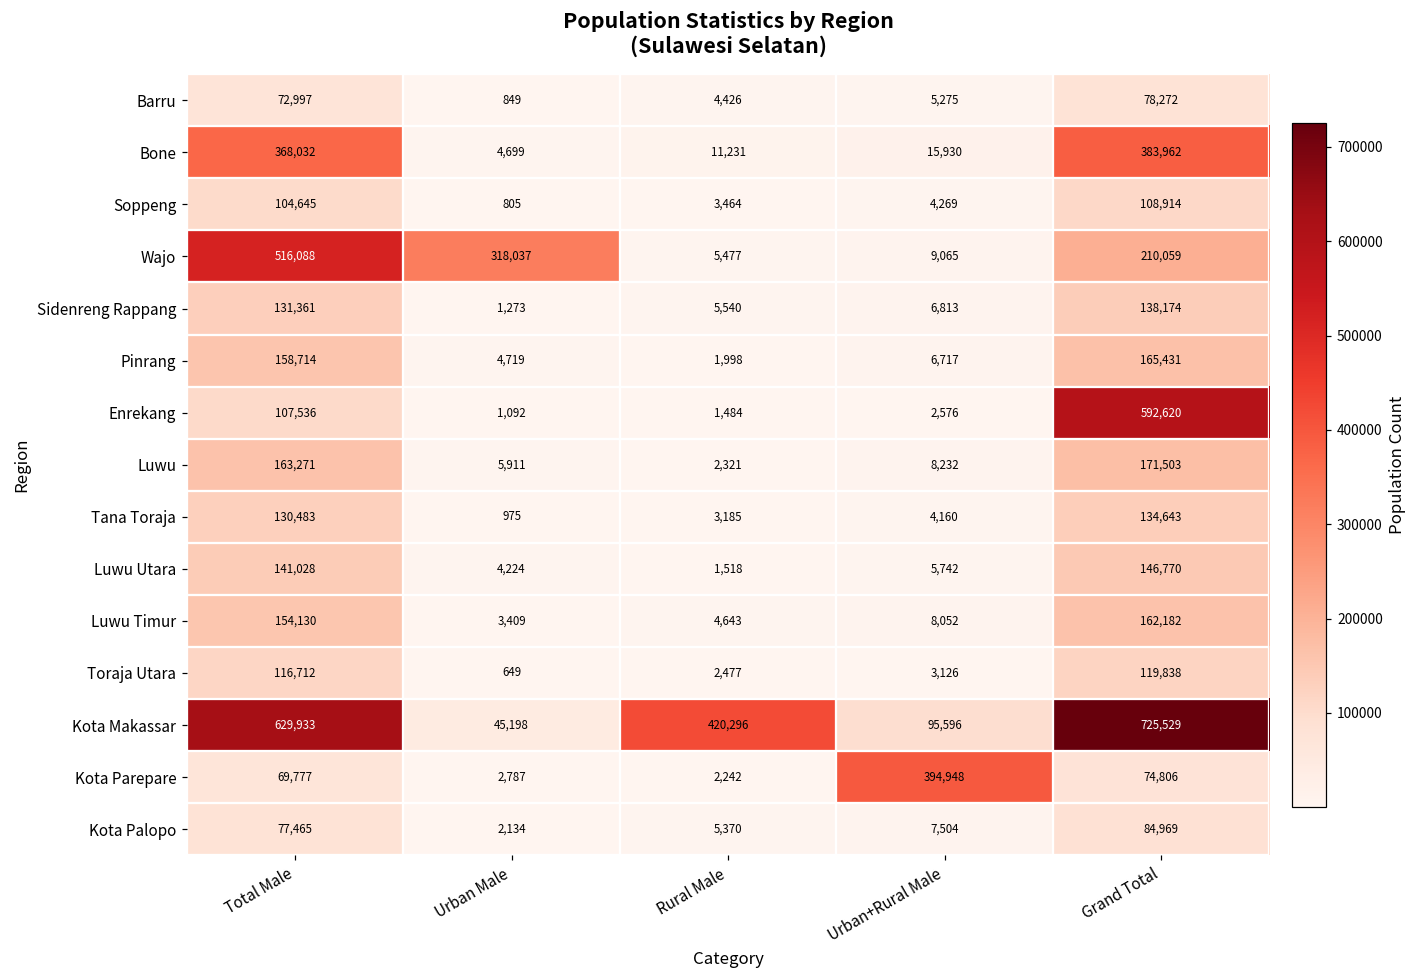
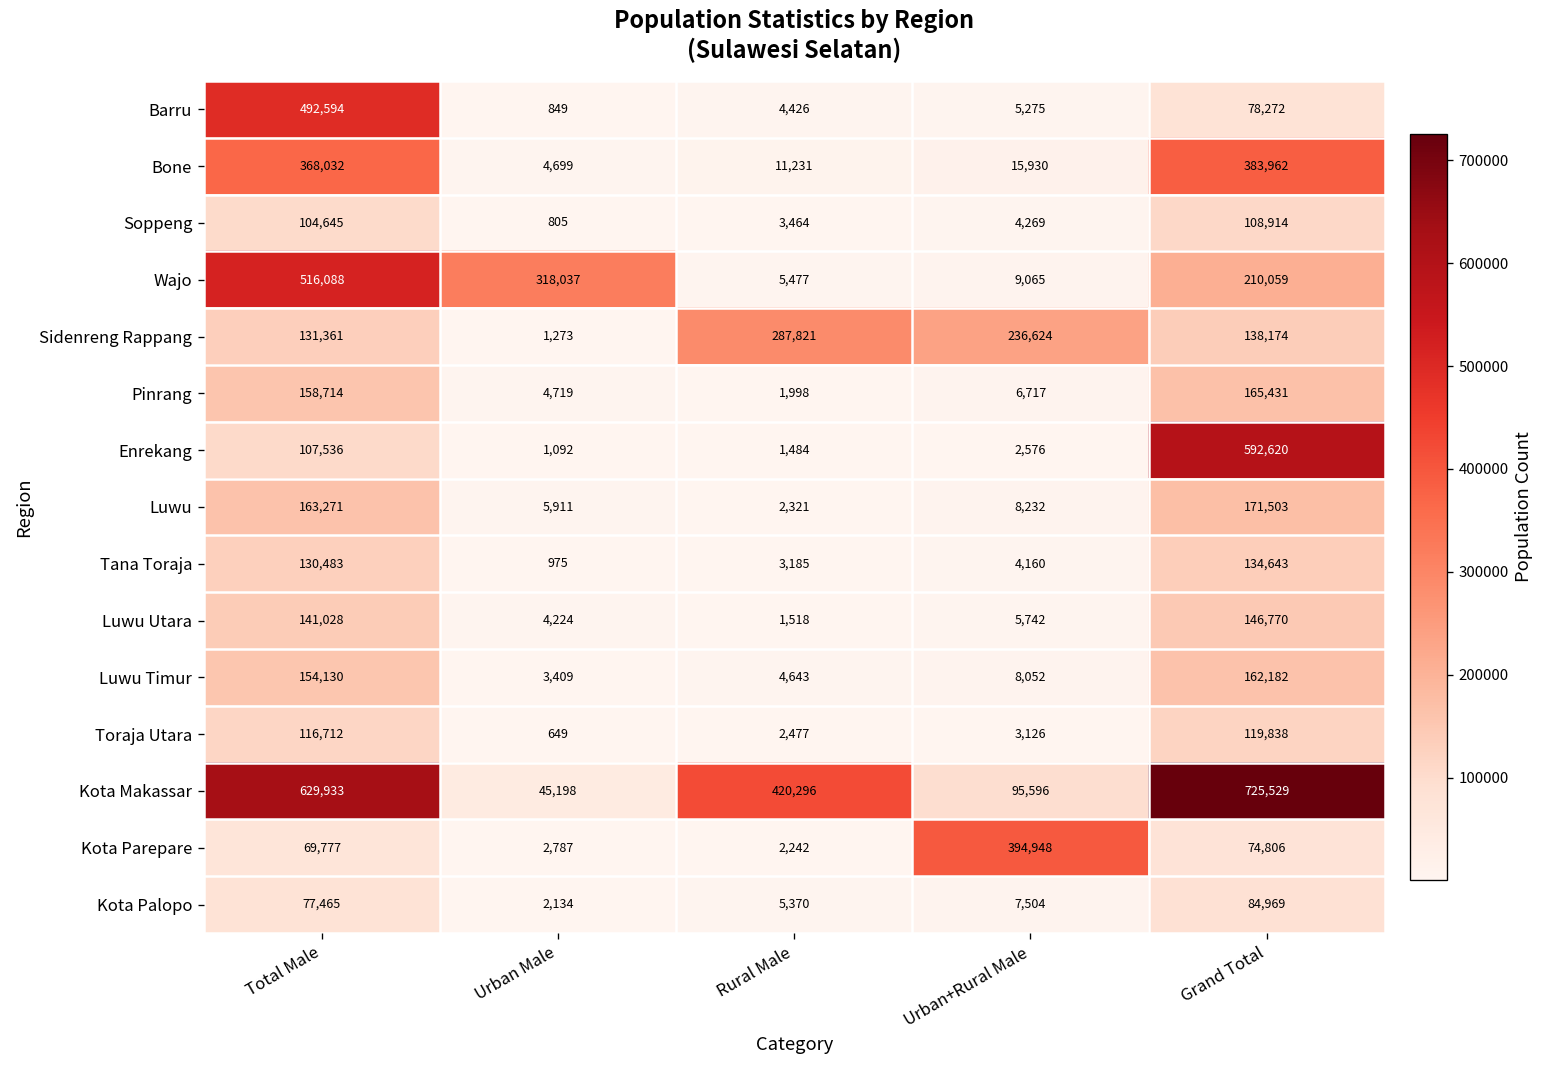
  {
    "Barru": {
-     "Total Male": "72,997",
+     "Total Male": "492,594",
      "Urban Male": "849",
      "Rural Male": "4,426",
      "Urban+Rural Male": "5,275",
      "Grand Total": "78,272"
    },
    "Bone": {
      "Total Male": "368,032",
      "Urban Male": "4,699",
      "Rural Male": "11,231",
      "Urban+Rural Male": "15,930",
      "Grand Total": "383,962"
    },
    "Soppeng": {
      "Total Male": "104,645",
      "Urban Male": "805",
      "Rural Male": "3,464",
      "Urban+Rural Male": "4,269",
      "Grand Total": "108,914"
    },
    "Wajo": {
      "Total Male": "516,088",
      "Urban Male": "318,037",
      "Rural Male": "5,477",
      "Urban+Rural Male": "9,065",
      "Grand Total": "210,059"
    },
    "Sidenreng Rappang": {
      "Total Male": "131,361",
      "Urban Male": "1,273",
-     "Rural Male": "5,540",
-     "Urban+Rural Male": "6,813",
+     "Rural Male": "287,821",
+     "Urban+Rural Male": "236,624",
      "Grand Total": "138,174"
    },
    "Pinrang": {
      "Total Male": "158,714",
      "Urban Male": "4,719",
      "Rural Male": "1,998",
      "Urban+Rural Male": "6,717",
      "Grand Total": "165,431"
    },
    "Enrekang": {
      "Total Male": "107,536",
      "Urban Male": "1,092",
      "Rural Male": "1,484",
      "Urban+Rural Male": "2,576",
      "Grand Total": "592,620"
    },
    "Luwu": {
      "Total Male": "163,271",
      "Urban Male": "5,911",
      "Rural Male": "2,321",
      "Urban+Rural Male": "8,232",
      "Grand Total": "171,503"
    },
    "Tana Toraja": {
      "Total Male": "130,483",
      "Urban Male": "975",
      "Rural Male": "3,185",
      "Urban+Rural Male": "4,160",
      "Grand Total": "134,643"
    },
    "Luwu Utara": {
      "Total Male": "141,028",
      "Urban Male": "4,224",
      "Rural Male": "1,518",
      "Urban+Rural Male": "5,742",
      "Grand Total": "146,770"
    },
    "Luwu Timur": {
      "Total Male": "154,130",
      "Urban Male": "3,409",
      "Rural Male": "4,643",
      "Urban+Rural Male": "8,052",
      "Grand Total": "162,182"
    },
    "Toraja Utara": {
      "Total Male": "116,712",
      "Urban Male": "649",
      "Rural Male": "2,477",
      "Urban+Rural Male": "3,126",
      "Grand Total": "119,838"
    },
    "Kota Makassar": {
      "Total Male": "629,933",
      "Urban Male": "45,198",
      "Rural Male": "420,296",
      "Urban+Rural Male": "95,596",
      "Grand Total": "725,529"
    },
    "Kota Parepare": {
      "Total Male": "69,777",
      "Urban Male": "2,787",
      "Rural Male": "2,242",
      "Urban+Rural Male": "394,948",
      "Grand Total": "74,806"
    },
    "Kota Palopo": {
      "Total Male": "77,465",
      "Urban Male": "2,134",
      "Rural Male": "5,370",
      "Urban+Rural Male": "7,504",
      "Grand Total": "84,969"
    }
  }
